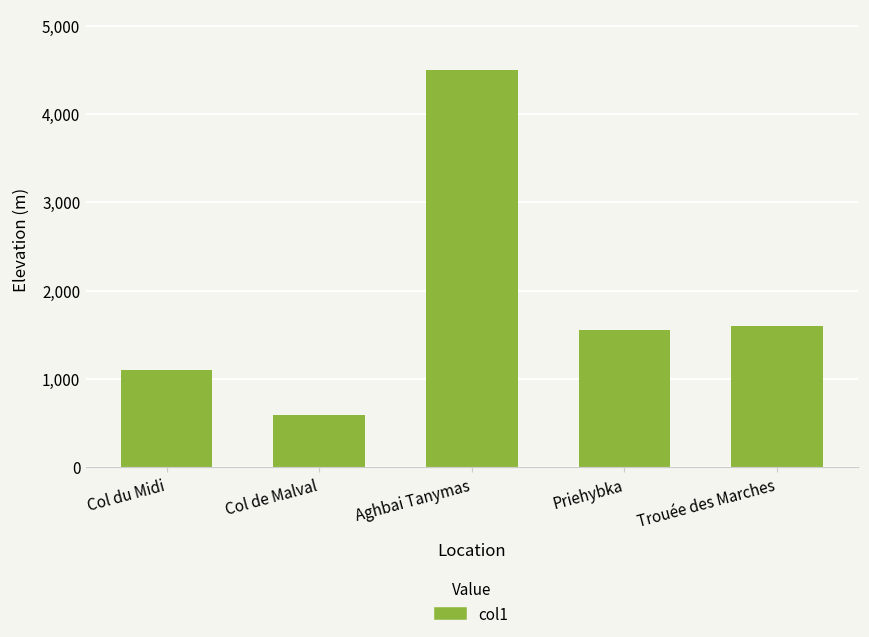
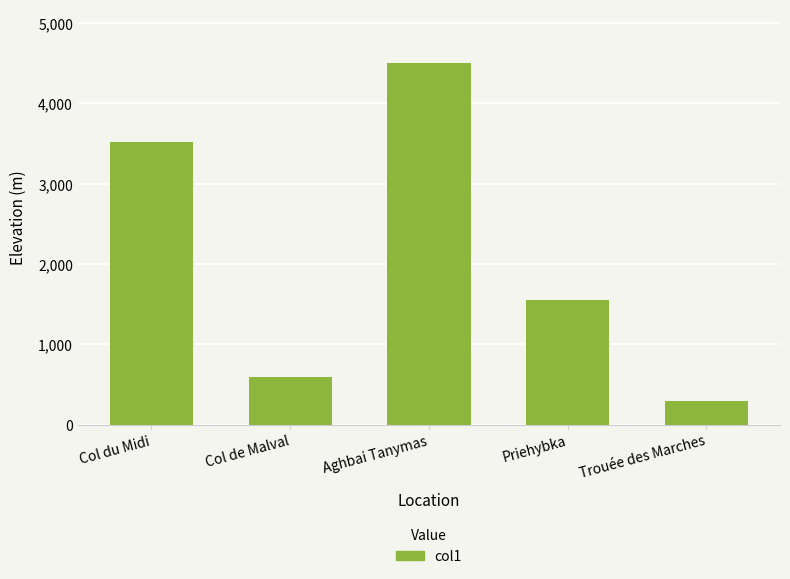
  {
-   "Col du Midi": "1,100",
+   "Col du Midi": "3,500",
    "Col de Malval": "600",
    "Aghbai Tanymas": "4,500",
    "Priehybka": "1,600",
-   "Trouée des Marches": "1,600"
+   "Trouée des Marches": "300"
  }
